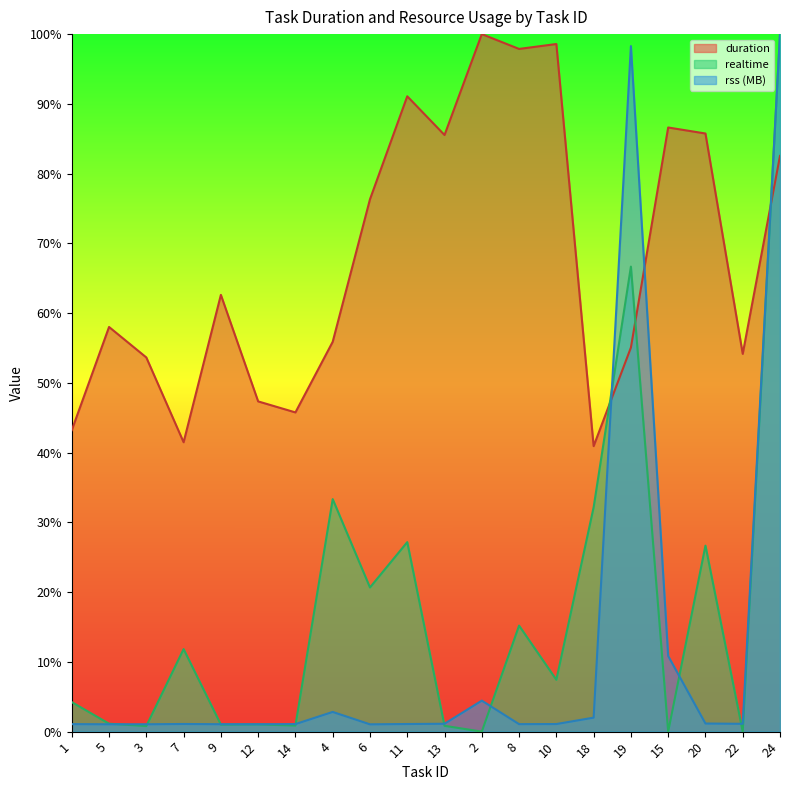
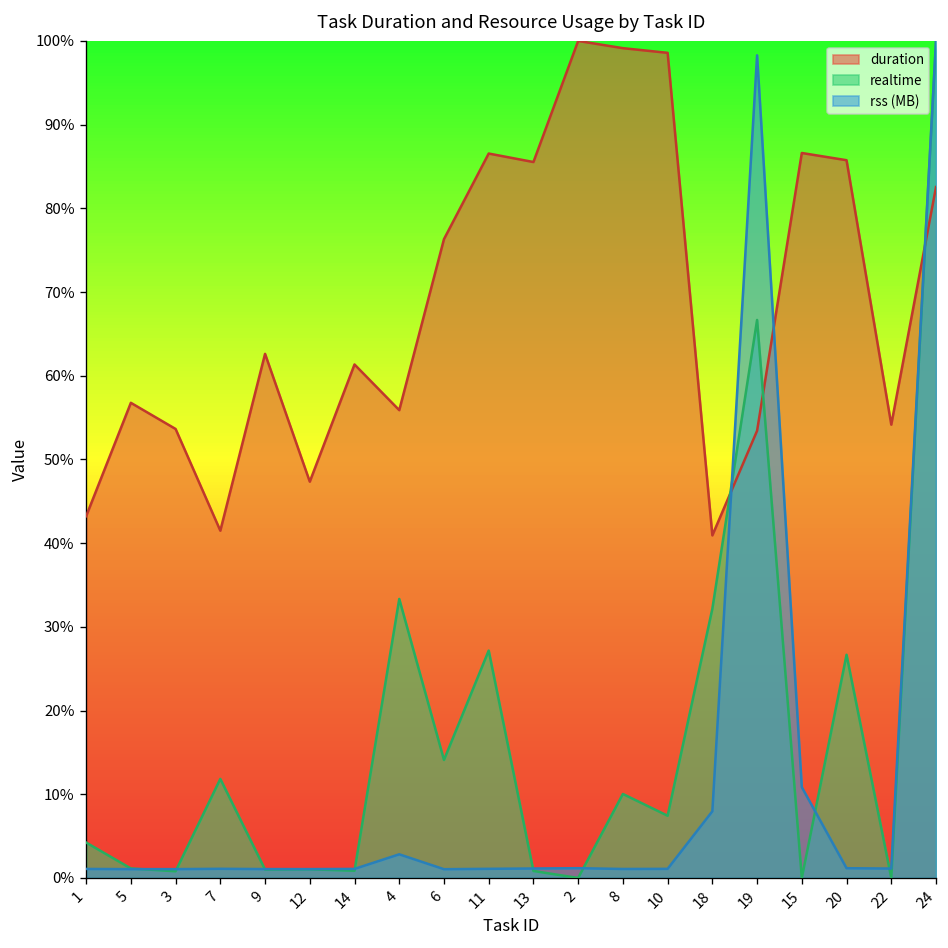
  {
    "duration": {
      "1": "43%",
-     "5": "58%",
+     "5": "57%",
      "3": "54%",
      "7": "41%",
      "9": "63%",
      "12": "47%",
-     "14": "46%",
+     "14": "61%",
      "4": "56%",
      "6": "76%",
-     "11": "91%",
+     "11": "87%",
      "13": "86%",
      "2": "100%",
-     "8": "98%",
+     "8": "99%",
      "10": "99%",
      "18": "41%",
-     "19": "55%",
+     "19": "53%",
      "15": "87%",
      "20": "86%",
      "22": "54%",
      "24": "83%"
    },
    "realtime": {
      "1": "4%",
      "7": "12%",
      "4": "33%",
-     "6": "21%",
+     "6": "14%",
      "11": "27%",
      "2": "0%",
-     "8": "15%",
+     "8": "10%",
      "10": "7%",
      "18": "32%",
      "19": "67%",
      "15": "0%",
      "20": "27%",
      "22": "0%"
    },
    "rss (MB)": {
      "1": "1%",
      "7": "1%",
      "4": "3%",
      "6": "1%",
      "11": "1%",
-     "2": "4%",
+     "2": "1%",
      "8": "1%",
      "10": "1%",
-     "18": "2%",
+     "18": "8%",
      "19": "98%",
      "15": "11%",
      "20": "1%",
      "22": "1%"
    }
  }
